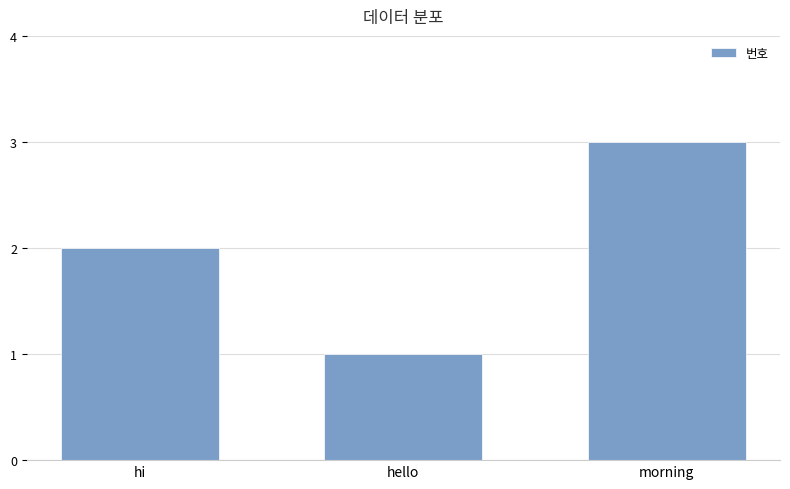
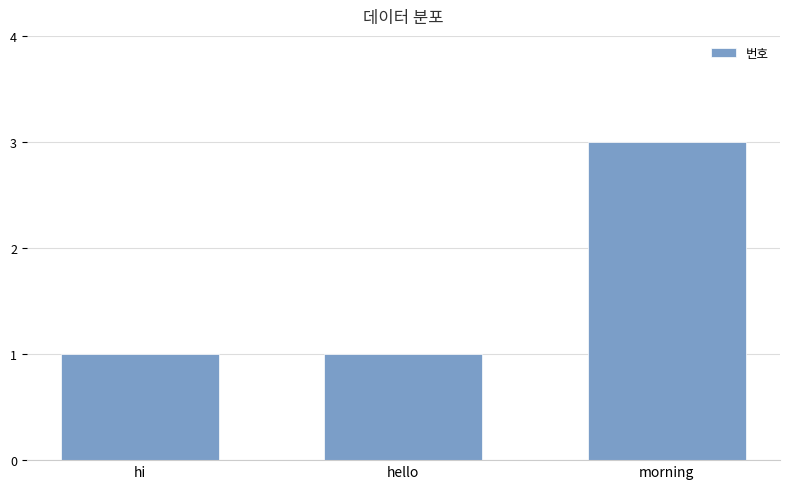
  {
-   "hi": 2,
+   "hi": 1,
    "hello": 1,
    "morning": 3
  }
